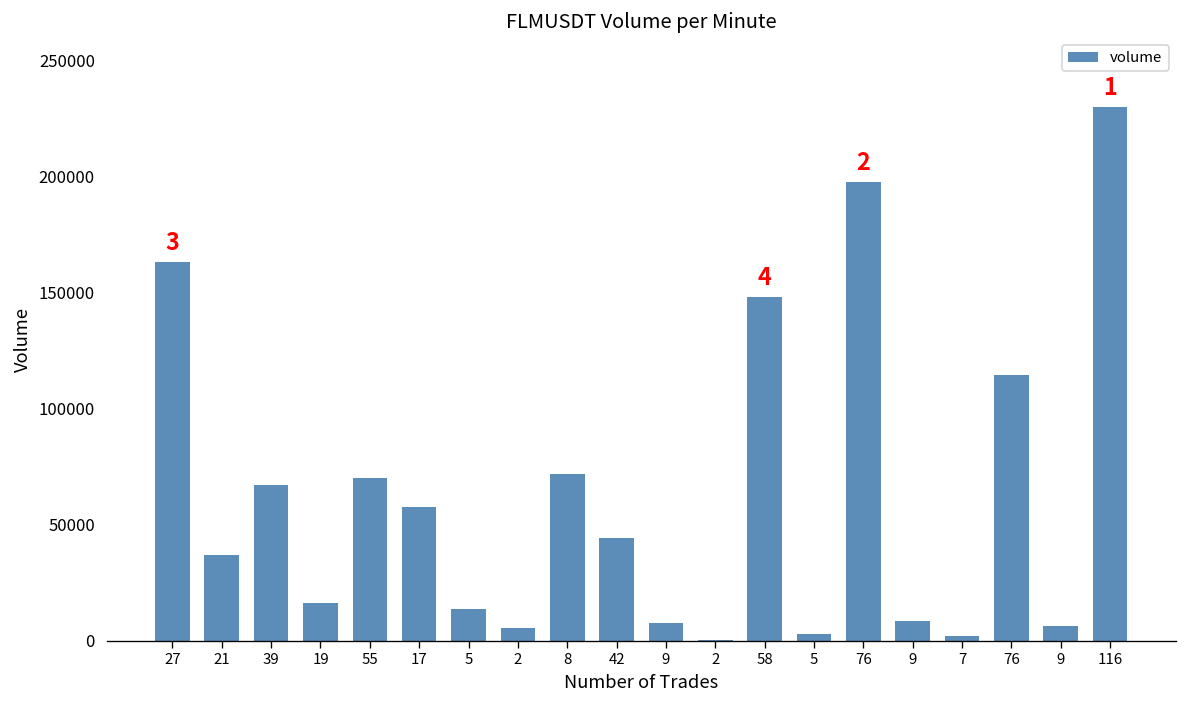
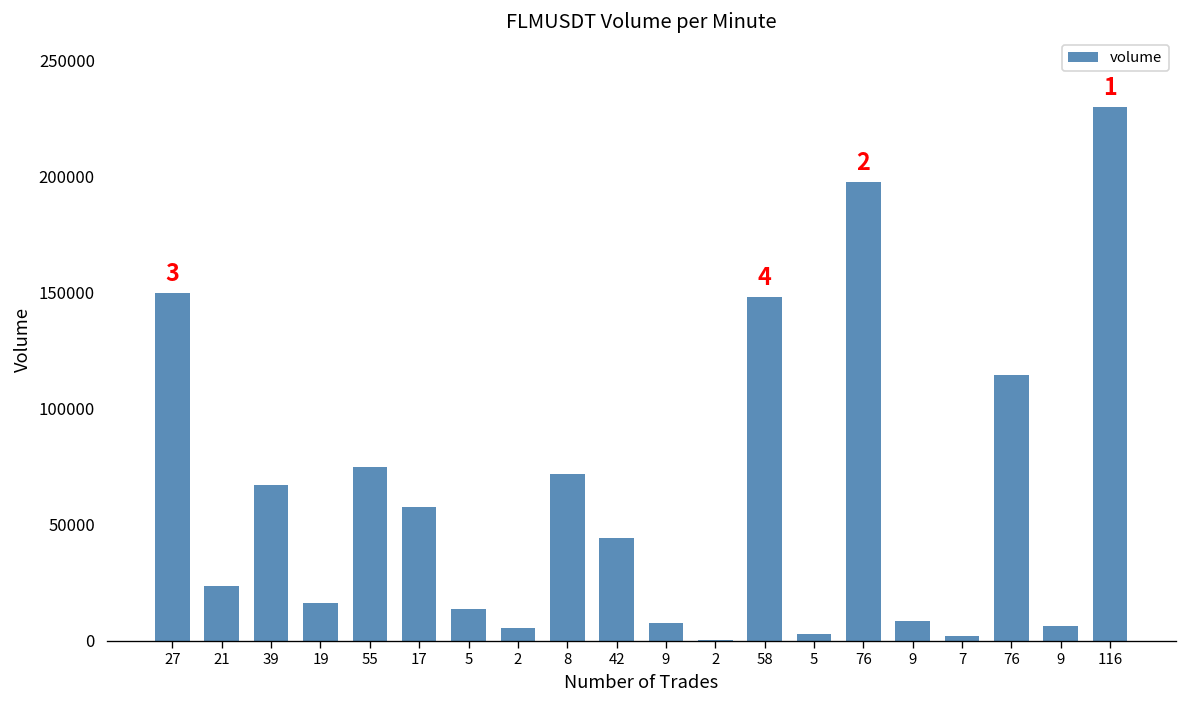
  {
-   "27": 163000,
-   "21": 37000,
+   "27": 150000,
+   "21": 24000,
    "39": 67000,
    "19": 16000,
-   "55": 70000,
+   "55": 75000,
    "17": 57000,
    "8": 72000,
    "42": 44000,
    "7": 2000
  }
